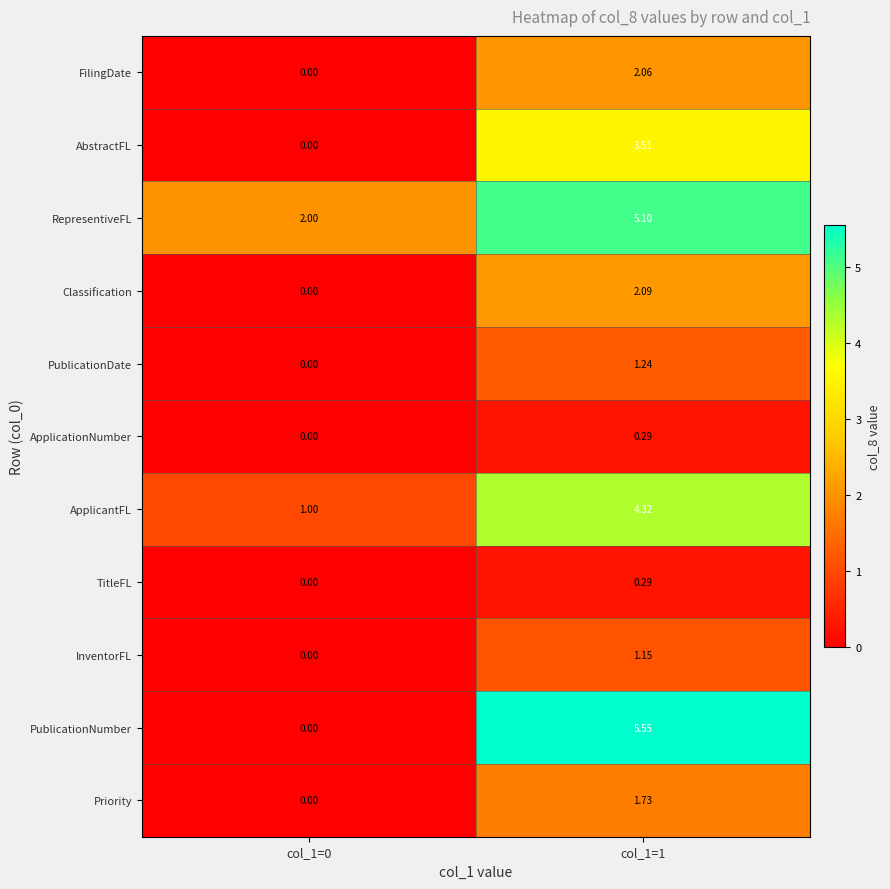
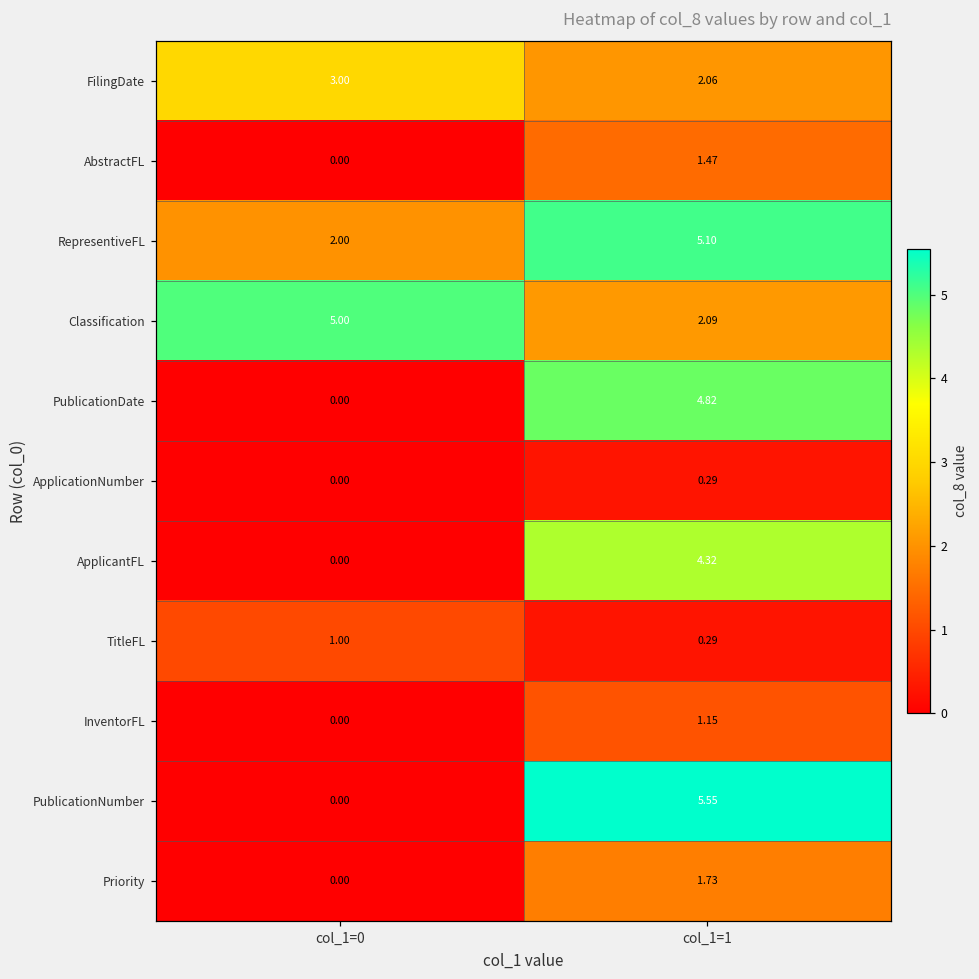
  {
    "FilingDate": {
-     "col_1=0": 0.00,
+     "col_1=0": 3.00,
      "col_1=1": 2.06
    },
    "AbstractFL": {
      "col_1=0": 0.00,
-     "col_1=1": 3.51
+     "col_1=1": 1.47
    },
    "RepresentiveFL": {
      "col_1=0": 2.00,
      "col_1=1": 5.10
    },
    "Classification": {
-     "col_1=0": 0.00,
+     "col_1=0": 5.00,
      "col_1=1": 2.09
    },
    "PublicationDate": {
      "col_1=0": 0.00,
-     "col_1=1": 1.24
+     "col_1=1": 4.82
    },
    "ApplicationNumber": {
      "col_1=0": 0.00,
      "col_1=1": 0.29
    },
    "ApplicantFL": {
-     "col_1=0": 1.00,
+     "col_1=0": 0.00,
      "col_1=1": 4.32
    },
    "TitleFL": {
-     "col_1=0": 0.00,
+     "col_1=0": 1.00,
      "col_1=1": 0.29
    },
    "InventorFL": {
      "col_1=0": 0.00,
      "col_1=1": 1.15
    },
    "PublicationNumber": {
      "col_1=0": 0.00,
      "col_1=1": 5.55
    },
    "Priority": {
      "col_1=0": 0.00,
      "col_1=1": 1.73
    }
  }
